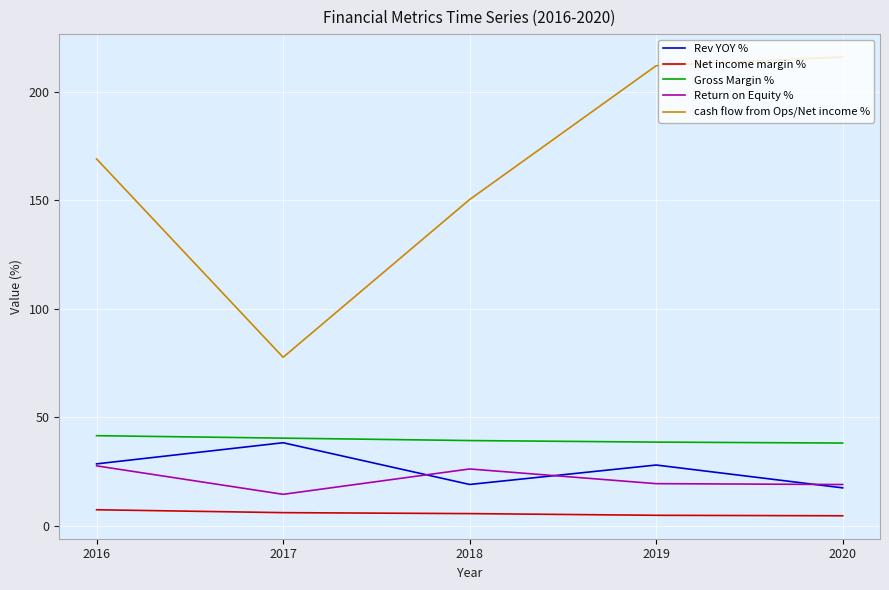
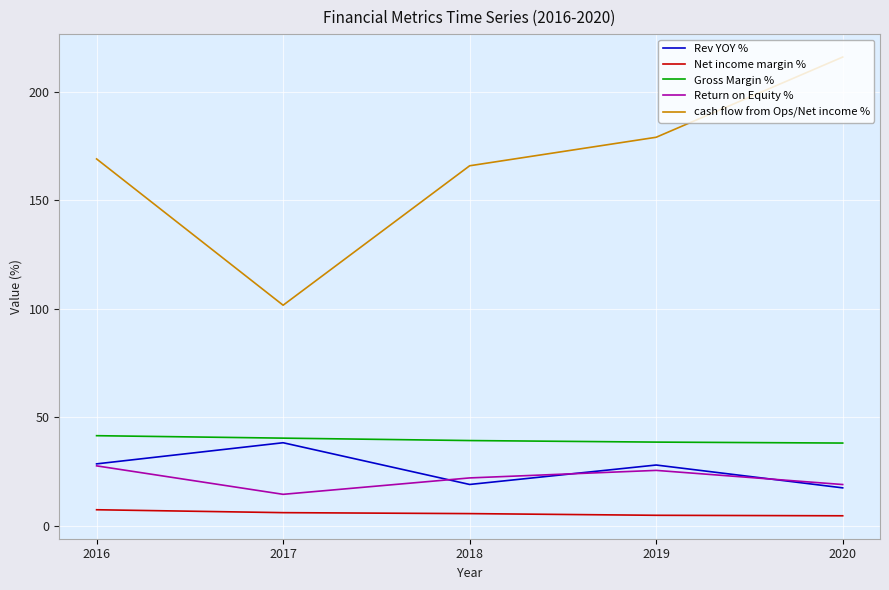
  {
    "Rev YOY %": {
      "2017": 38,
      "2018": 19,
      "2019": 28,
      "2020": 18
    },
    "Net income margin %": {
      "2016": 8,
      "2017": 6,
      "2018": 6,
      "2019": 5,
      "2020": 5
    },
    "Gross Margin %": {
      "2016": 42,
      "2017": 40,
      "2018": 39,
      "2019": 39,
      "2020": 38
    },
    "Return on Equity %": {
      "2017": 15,
-     "2018": 26,
-     "2019": 20,
+     "2018": 22,
+     "2019": 26,
      "2020": 19
    },
    "cash flow from Ops/Net income %": {
      "2016": 169,
-     "2017": 78,
-     "2018": 150,
-     "2019": 212
+     "2017": 102,
+     "2018": 166,
+     "2019": 179
    }
  }
